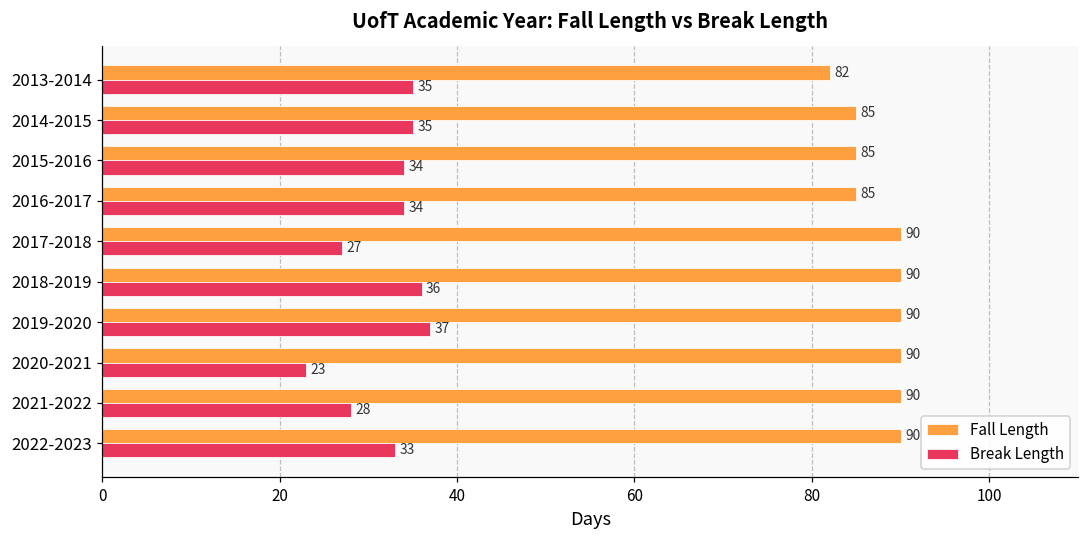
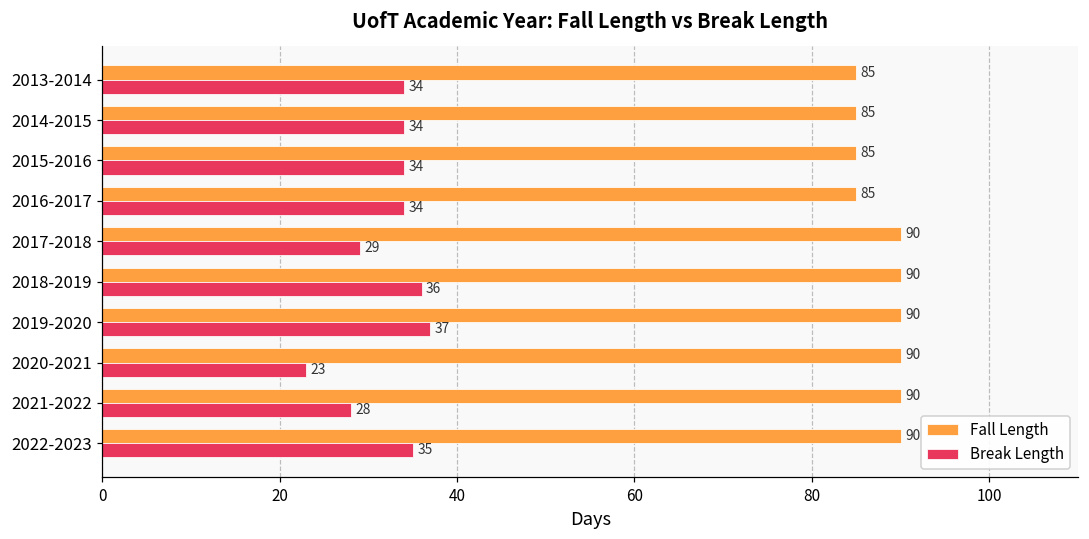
  {
    "Fall Length": {
-     "2013-2014": 82,
+     "2013-2014": 85,
      "2014-2015": 85,
      "2015-2016": 85,
      "2016-2017": 85,
      "2017-2018": 90,
      "2018-2019": 90,
      "2019-2020": 90,
      "2020-2021": 90,
      "2021-2022": 90,
      "2022-2023": 90
    },
    "Break Length": {
-     "2013-2014": 35,
-     "2014-2015": 35,
+     "2013-2014": 34,
+     "2014-2015": 34,
      "2015-2016": 34,
      "2016-2017": 34,
-     "2017-2018": 27,
+     "2017-2018": 29,
      "2018-2019": 36,
      "2019-2020": 37,
      "2020-2021": 23,
      "2021-2022": 28,
-     "2022-2023": 33
+     "2022-2023": 35
    }
  }
